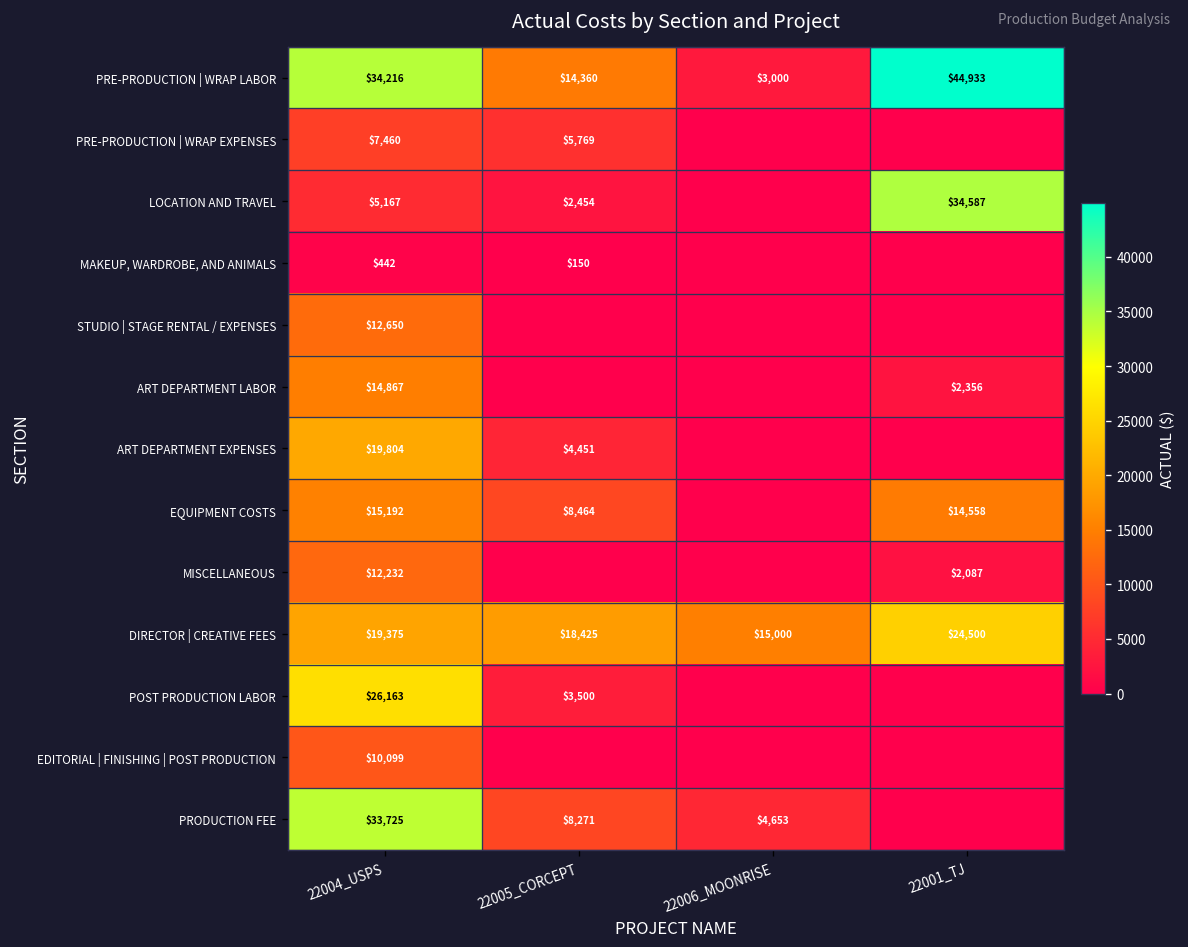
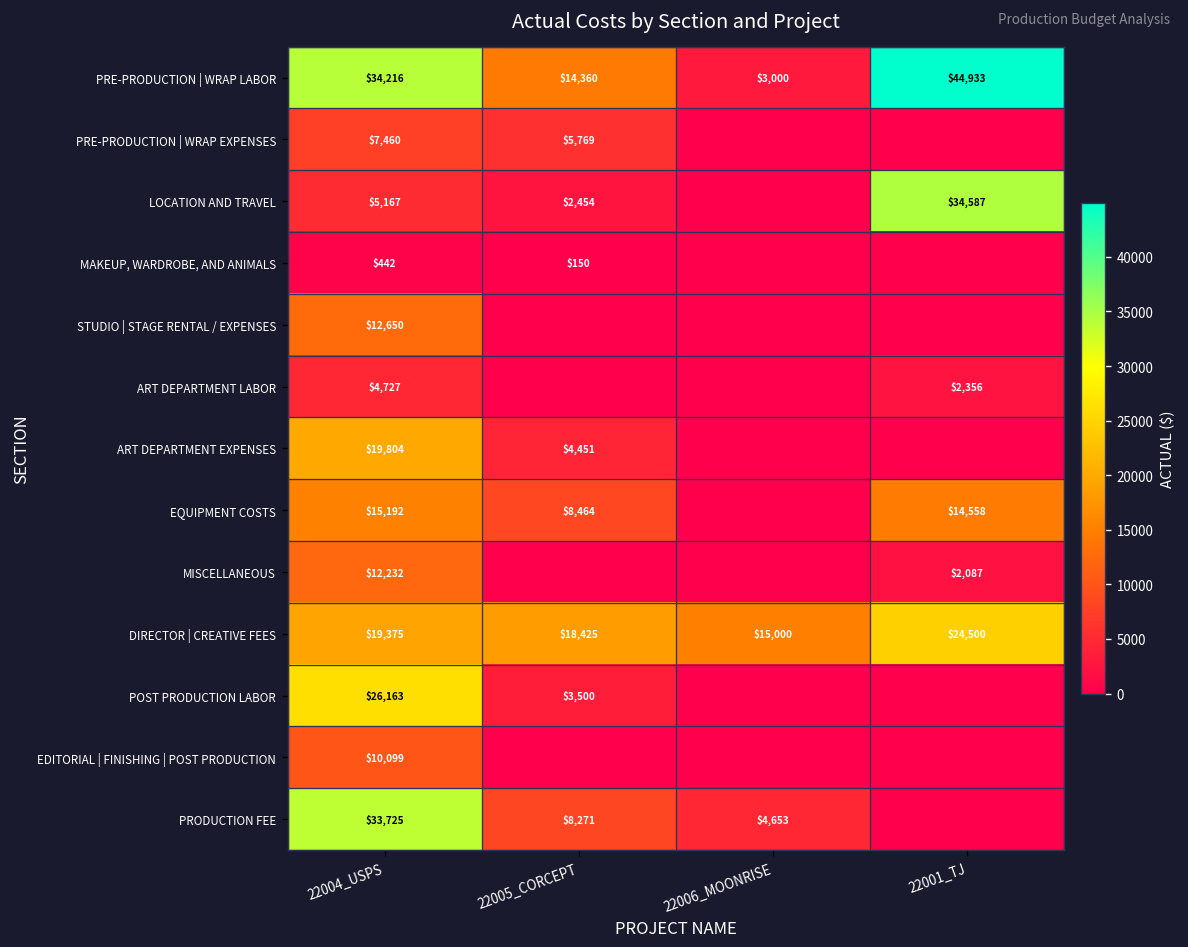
  {
    "PRE-PRODUCTION | WRAP LABOR": {
      "22004_USPS": "$34,216",
      "22005_CORCEPT": "$14,360",
      "22006_MOONRISE": "$3,000",
      "22001_TJ": "$44,933"
    },
    "PRE-PRODUCTION | WRAP EXPENSES": {
      "22004_USPS": "$7,460",
      "22005_CORCEPT": "$5,769"
    },
    "LOCATION AND TRAVEL": {
      "22004_USPS": "$5,167",
      "22005_CORCEPT": "$2,454",
      "22001_TJ": "$34,587"
    },
    "MAKEUP, WARDROBE, AND ANIMALS": {
      "22004_USPS": "$442",
      "22005_CORCEPT": "$150"
    },
    "STUDIO | STAGE RENTAL / EXPENSES": {
      "22004_USPS": "$12,650"
    },
    "ART DEPARTMENT LABOR": {
-     "22004_USPS": "$14,867",
+     "22004_USPS": "$4,727",
      "22001_TJ": "$2,356"
    },
    "ART DEPARTMENT EXPENSES": {
      "22004_USPS": "$19,804",
      "22005_CORCEPT": "$4,451"
    },
    "EQUIPMENT COSTS": {
      "22004_USPS": "$15,192",
      "22005_CORCEPT": "$8,464",
      "22001_TJ": "$14,558"
    },
    "MISCELLANEOUS": {
      "22004_USPS": "$12,232",
      "22001_TJ": "$2,087"
    },
    "DIRECTOR | CREATIVE FEES": {
      "22004_USPS": "$19,375",
      "22005_CORCEPT": "$18,425",
      "22006_MOONRISE": "$15,000",
      "22001_TJ": "$24,500"
    },
    "POST PRODUCTION LABOR": {
      "22004_USPS": "$26,163",
      "22005_CORCEPT": "$3,500"
    },
    "EDITORIAL | FINISHING | POST PRODUCTION": {
      "22004_USPS": "$10,099"
    },
    "PRODUCTION FEE": {
      "22004_USPS": "$33,725",
      "22005_CORCEPT": "$8,271",
      "22006_MOONRISE": "$4,653"
    }
  }
